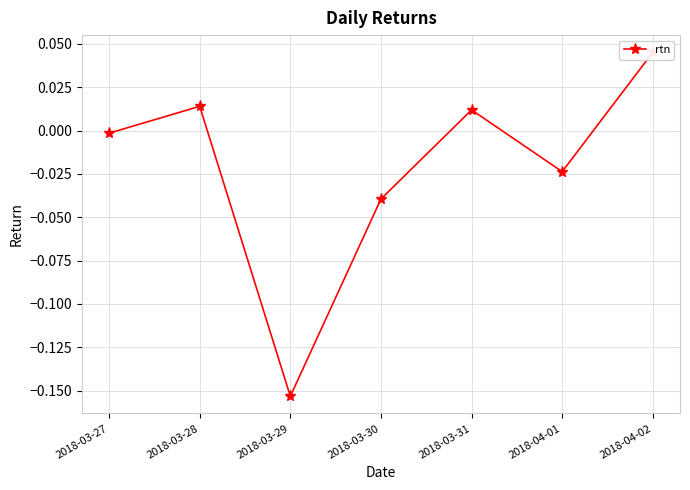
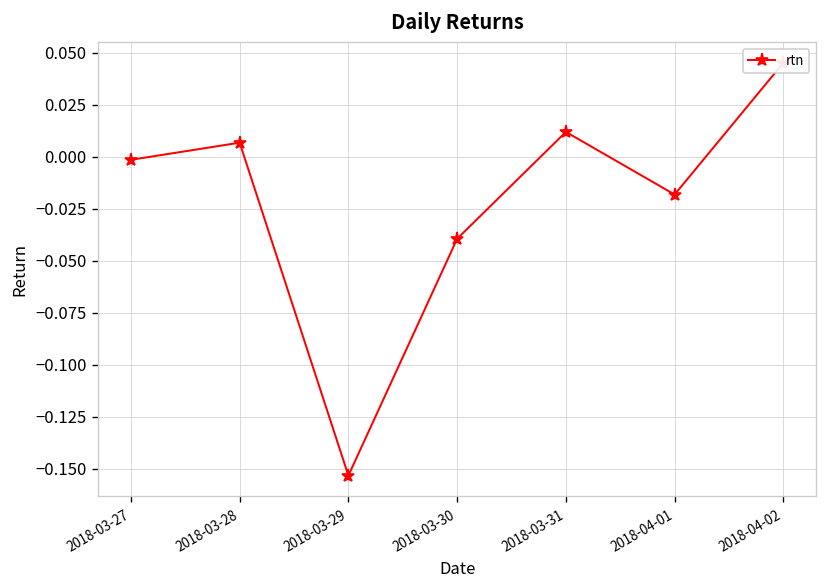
  {
    "2018-03-27": -0.001,
-   "2018-03-28": 0.014,
+   "2018-03-28": 0.007,
    "2018-03-29": -0.153,
    "2018-03-30": -0.039,
    "2018-03-31": 0.012,
-   "2018-04-01": -0.024
+   "2018-04-01": -0.018
  }
